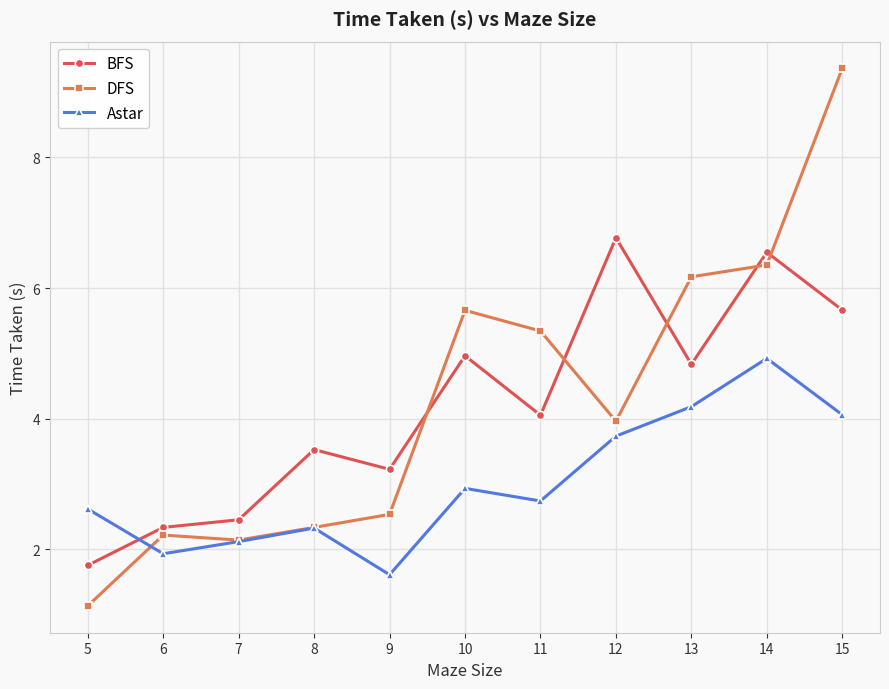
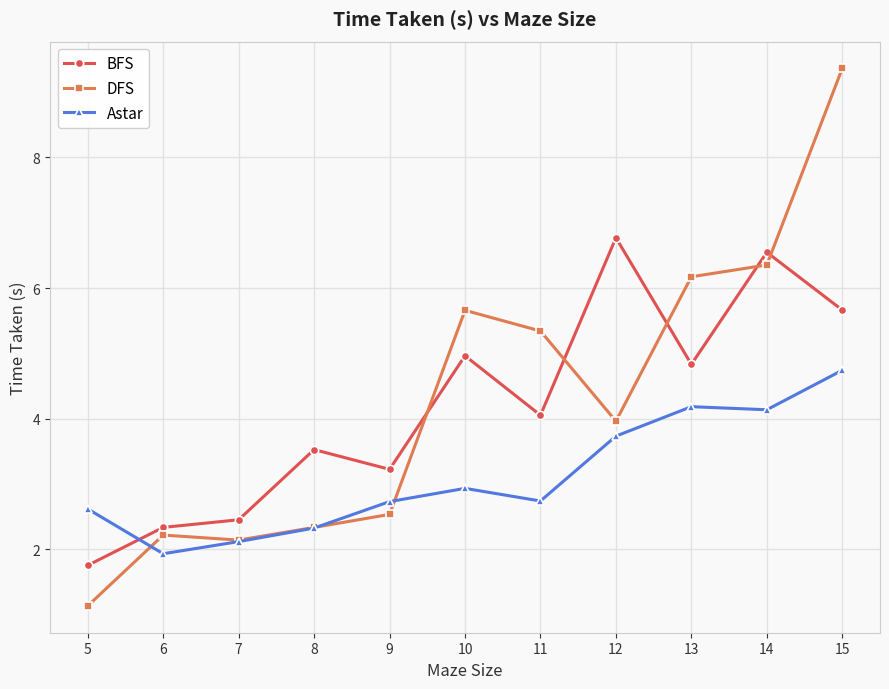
  {
    "Astar": {
      "5": 2.6,
      "6": 1.9,
-     "9": 1.6,
+     "9": 2.7,
      "10": 2.9,
      "11": 2.7,
      "12": 3.7,
      "13": 4.2,
-     "14": 4.9,
-     "15": 4.1
+     "14": 4.1,
+     "15": 4.7
    }
  }
